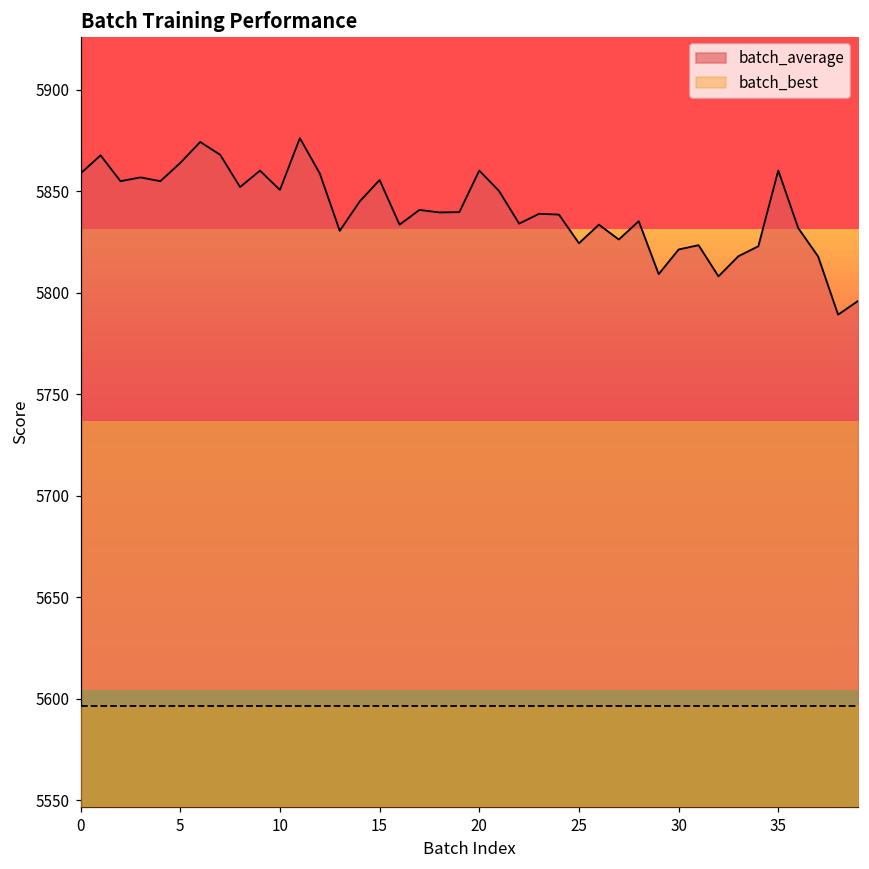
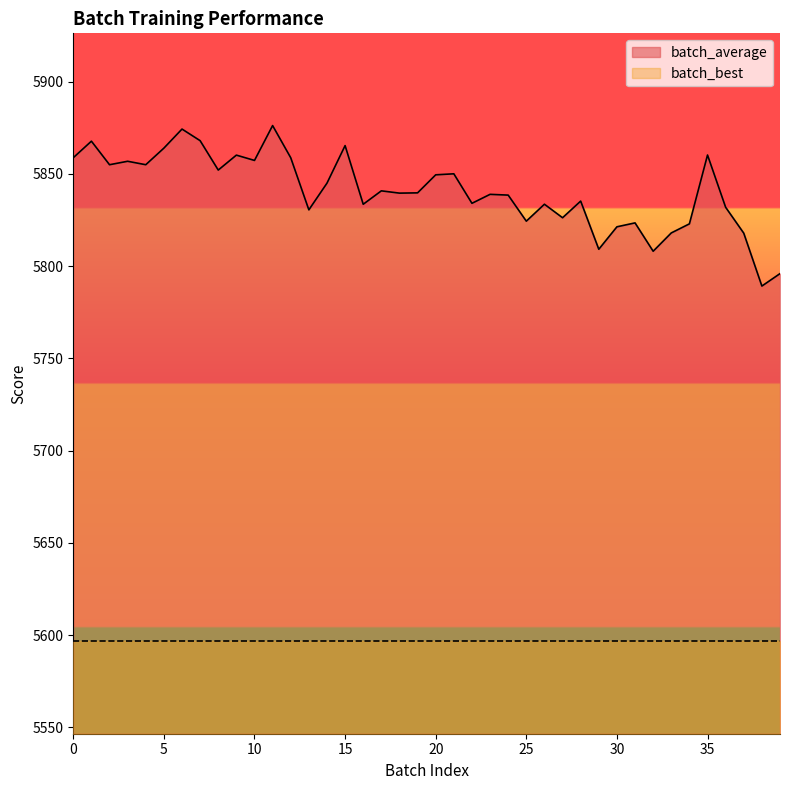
  {
    "batch_average": {
      "0": 5859,
      "5": 5864,
-     "10": 5851,
-     "15": 5856,
-     "20": 5860,
+     "10": 5857,
+     "15": 5865,
+     "20": 5850,
      "25": 5824,
      "30": 5821,
      "35": 5860
    },
    "batch_best": {
      "0": 5597,
      "5": 5597,
      "10": 5597,
      "15": 5597,
      "20": 5597,
      "25": 5597,
      "30": 5597,
      "35": 5597
    }
  }
